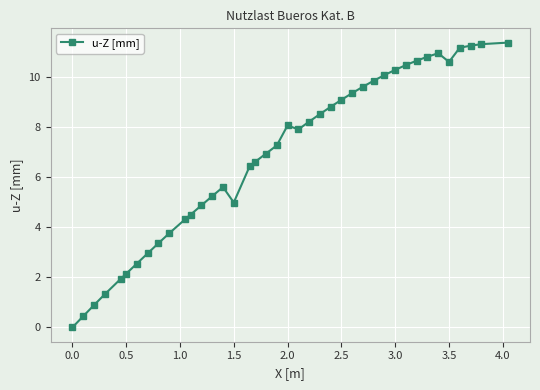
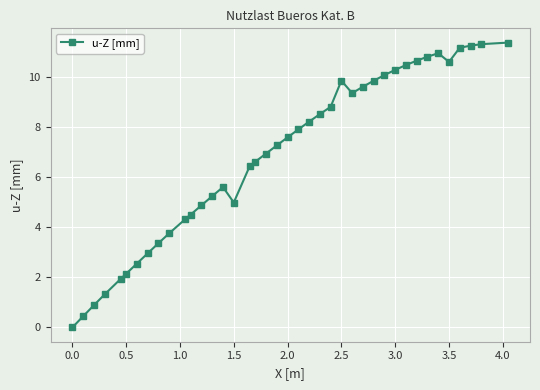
  {
    "0.0": 0.0,
    "0.5": 2.1,
    "1.5": 5.0,
-   "2.0": 8.1,
-   "2.5": 9.1,
+   "2.0": 7.6,
+   "2.5": 9.8,
    "3.0": 10.3,
    "3.5": 10.6
  }
